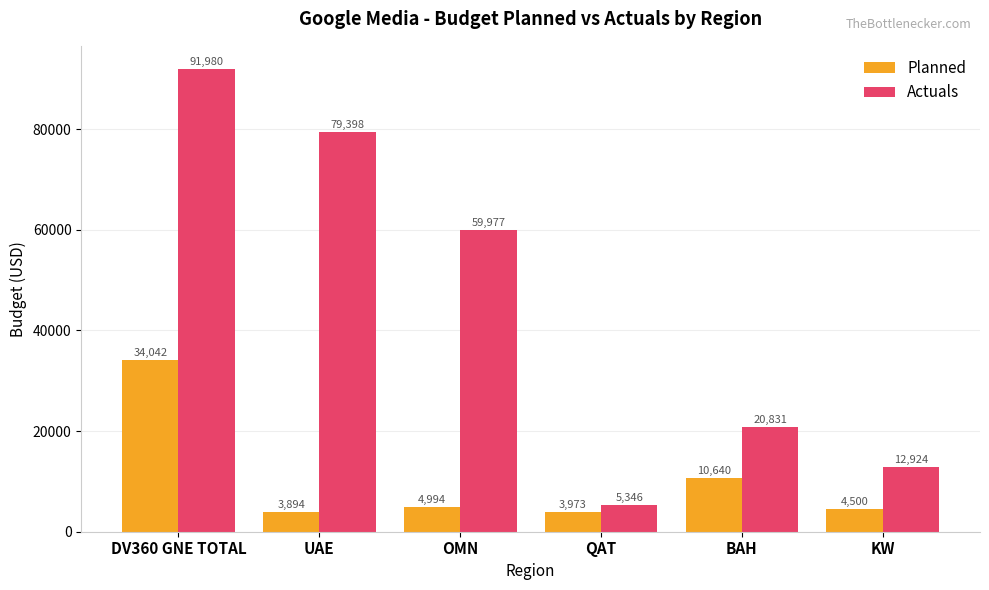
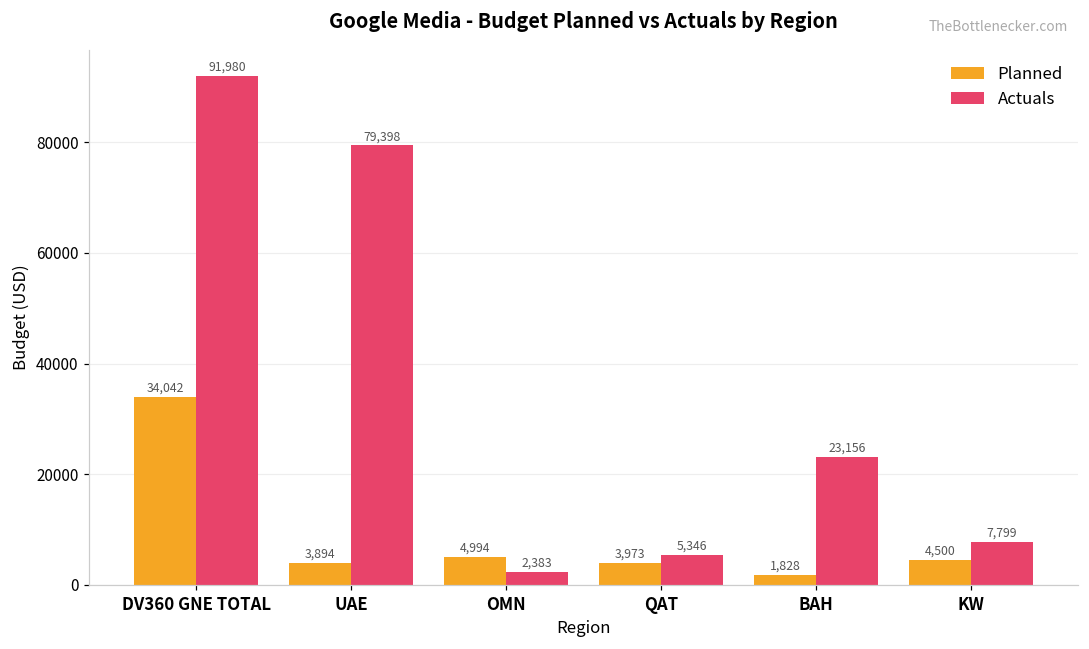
  {
    "Planned": {
      "DV360 GNE TOTAL": "34,042",
      "UAE": "3,894",
      "OMN": "4,994",
      "QAT": "3,973",
-     "BAH": "10,640",
+     "BAH": "1,828",
      "KW": "4,500"
    },
    "Actuals": {
      "DV360 GNE TOTAL": "91,980",
      "UAE": "79,398",
-     "OMN": "59,977",
+     "OMN": "2,383",
      "QAT": "5,346",
-     "BAH": "20,831",
-     "KW": "12,924"
+     "BAH": "23,156",
+     "KW": "7,799"
    }
  }
